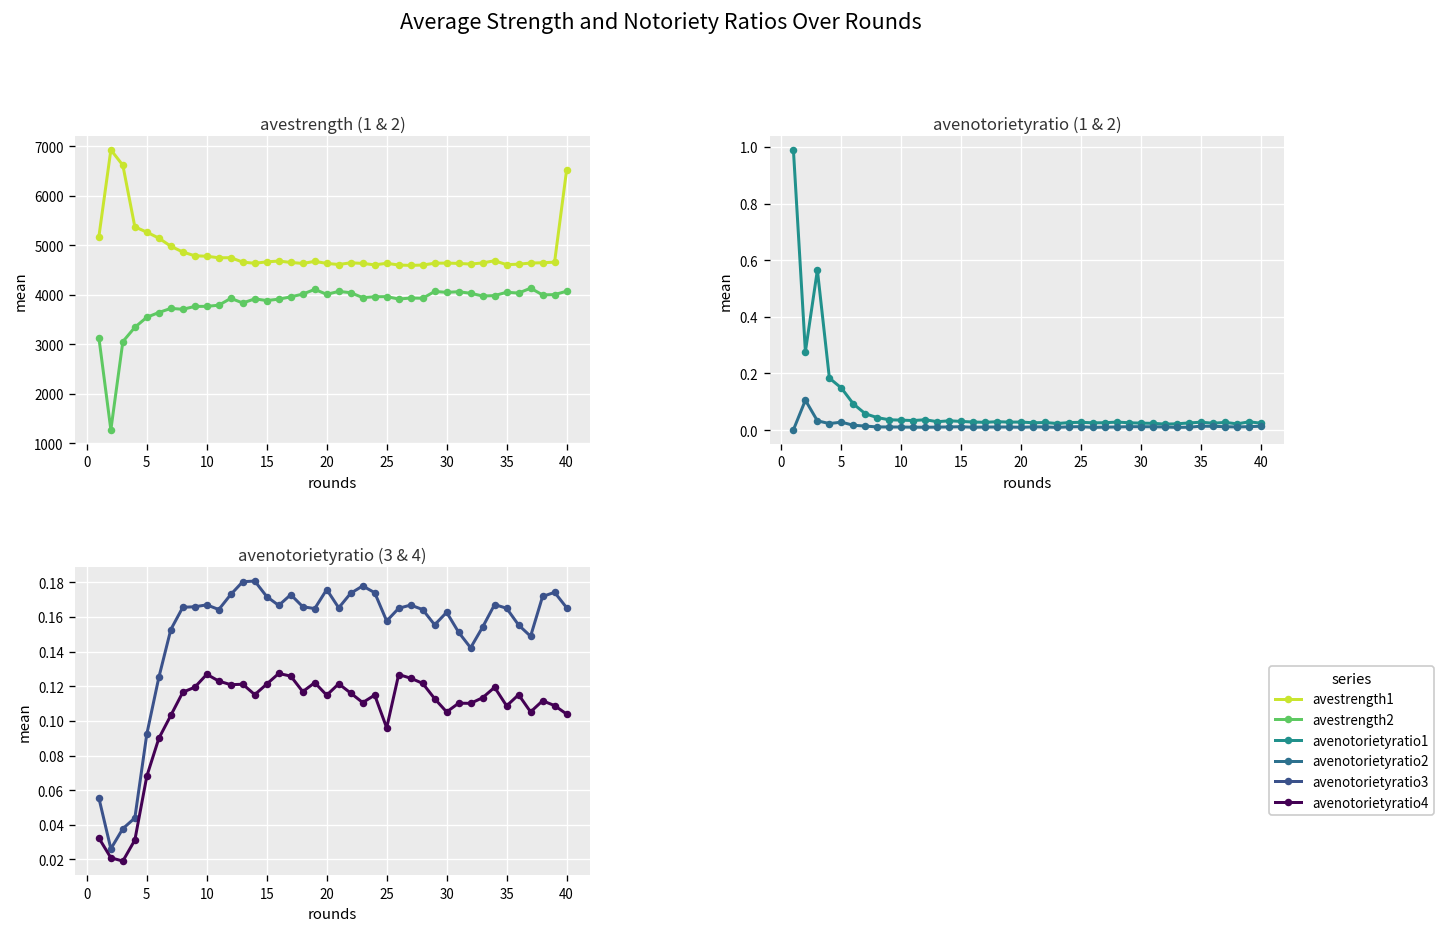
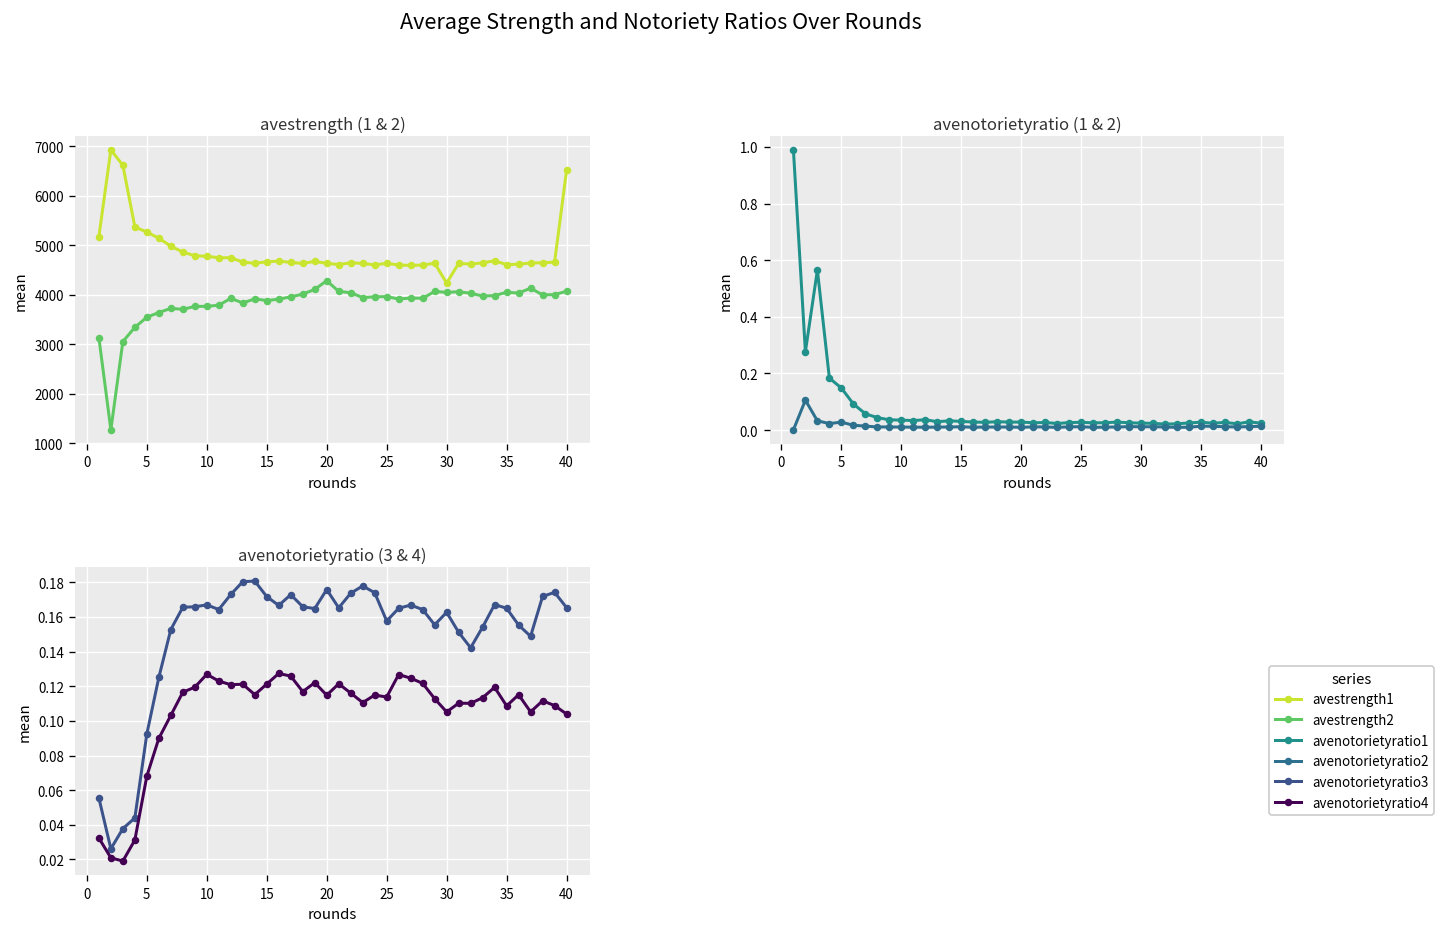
  {
    "avestrength (1 & 2)": {
      "avestrength1": {
        "5": 5300,
        "10": 4800,
        "15": 4700,
        "20": 4600,
        "25": 4600,
-       "30": 4600,
+       "30": 4200,
        "35": 4600,
        "40": 6500
      },
      "avestrength2": {
        "5": 3500,
        "10": 3800,
        "15": 3900,
-       "20": 4000,
+       "20": 4300,
        "25": 4000,
        "30": 4000,
        "35": 4000,
        "40": 4100
      }
    },
    "avenotorietyratio (3 & 4)": {
      "avenotorietyratio3": {
        "5": 0.092,
        "10": 0.167,
        "15": 0.172,
        "20": 0.176,
        "25": 0.158,
        "30": 0.163,
        "35": 0.165,
        "40": 0.165
      },
      "avenotorietyratio4": {
        "5": 0.068,
        "10": 0.127,
        "15": 0.121,
        "20": 0.115,
-       "25": 0.096,
+       "25": 0.114,
        "30": 0.105,
        "35": 0.109,
        "40": 0.104
      }
    }
  }
